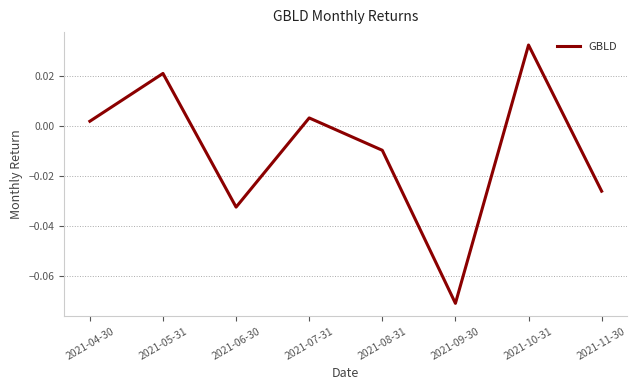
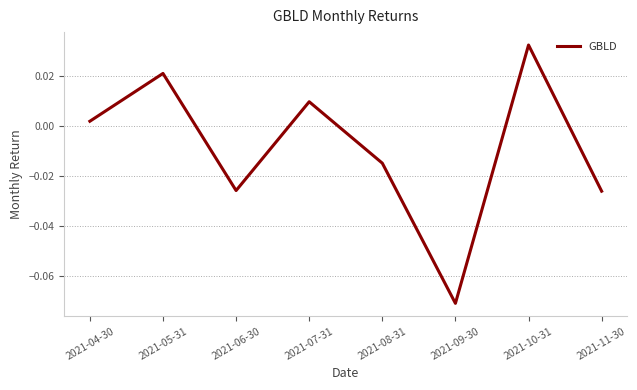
  {
    "2021-04-30": 0.002,
    "2021-05-31": 0.021,
-   "2021-06-30": -0.032,
-   "2021-07-31": 0.003,
-   "2021-08-31": -0.010,
+   "2021-06-30": -0.026,
+   "2021-07-31": 0.010,
+   "2021-08-31": -0.015,
    "2021-09-30": -0.071,
    "2021-10-31": 0.032,
    "2021-11-30": -0.026
  }
